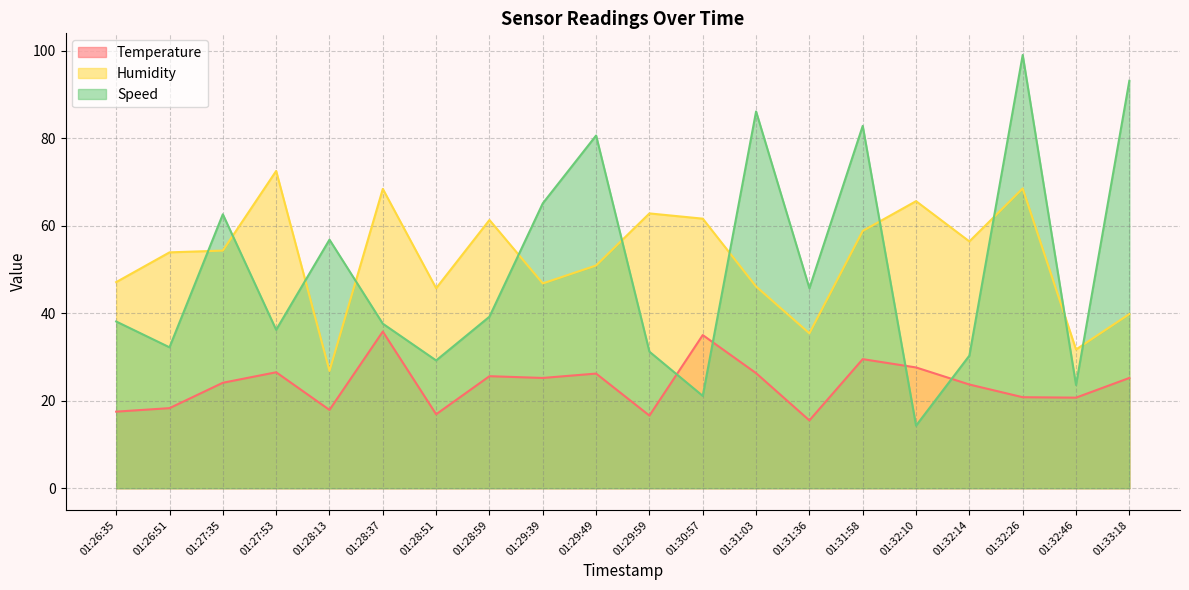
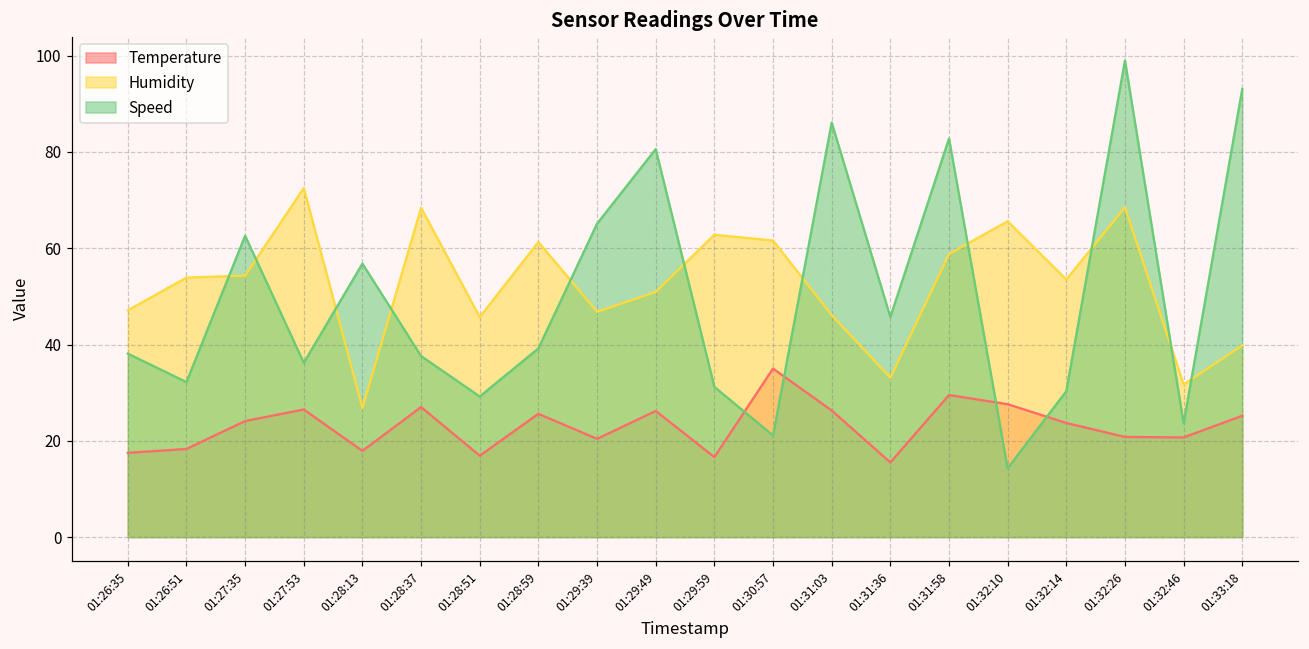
  {
    "Temperature": {
      "01:26:35": 18,
      "01:26:51": 18,
      "01:27:35": 24,
      "01:27:53": 27,
      "01:28:13": 18,
-     "01:28:37": 36,
+     "01:28:37": 27,
      "01:28:51": 17,
      "01:28:59": 26,
-     "01:29:39": 25,
+     "01:29:39": 20,
      "01:29:49": 26,
      "01:29:59": 17,
      "01:30:57": 35,
      "01:31:03": 26,
      "01:31:36": 16,
      "01:31:58": 30,
      "01:32:10": 28,
      "01:32:14": 24,
      "01:32:26": 21,
      "01:32:46": 21,
      "01:33:18": 25
    },
    "Humidity": {
      "01:26:35": 47,
      "01:26:51": 54,
      "01:27:35": 54,
      "01:27:53": 73,
      "01:28:13": 27,
      "01:28:37": 68,
      "01:28:51": 46,
      "01:28:59": 61,
      "01:29:39": 47,
      "01:29:49": 51,
      "01:29:59": 63,
      "01:30:57": 62,
      "01:31:03": 46,
-     "01:31:36": 35,
+     "01:31:36": 33,
      "01:31:58": 59,
      "01:32:10": 66,
-     "01:32:14": 56,
+     "01:32:14": 54,
      "01:32:26": 69,
      "01:32:46": 32,
      "01:33:18": 40
    },
    "Speed": {
      "01:26:35": 38,
      "01:26:51": 32,
      "01:27:35": 63,
      "01:27:53": 36,
      "01:28:13": 57,
      "01:28:37": 38,
      "01:28:51": 29,
      "01:28:59": 39,
      "01:29:39": 65,
      "01:29:49": 81,
      "01:29:59": 31,
      "01:30:57": 21,
      "01:31:03": 86,
      "01:31:36": 46,
      "01:31:58": 83,
      "01:32:10": 14,
      "01:32:14": 30,
      "01:32:26": 99,
      "01:32:46": 24,
      "01:33:18": 93
    }
  }
